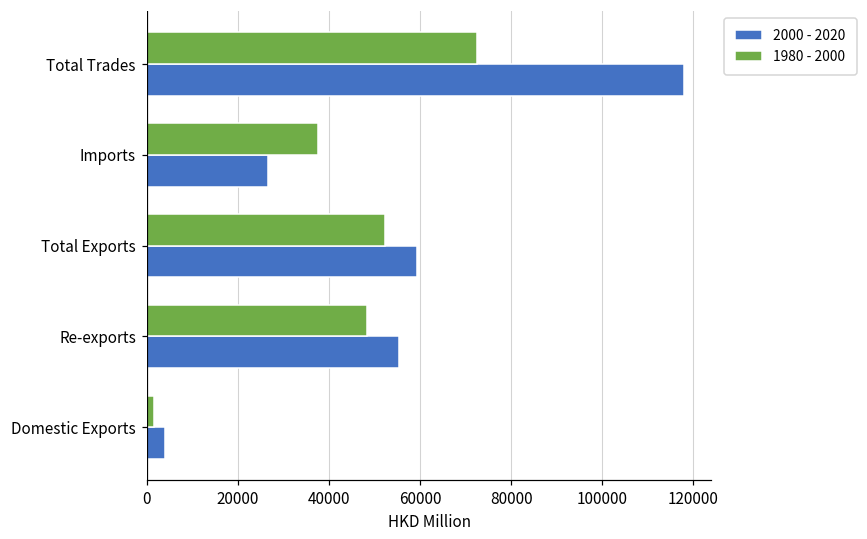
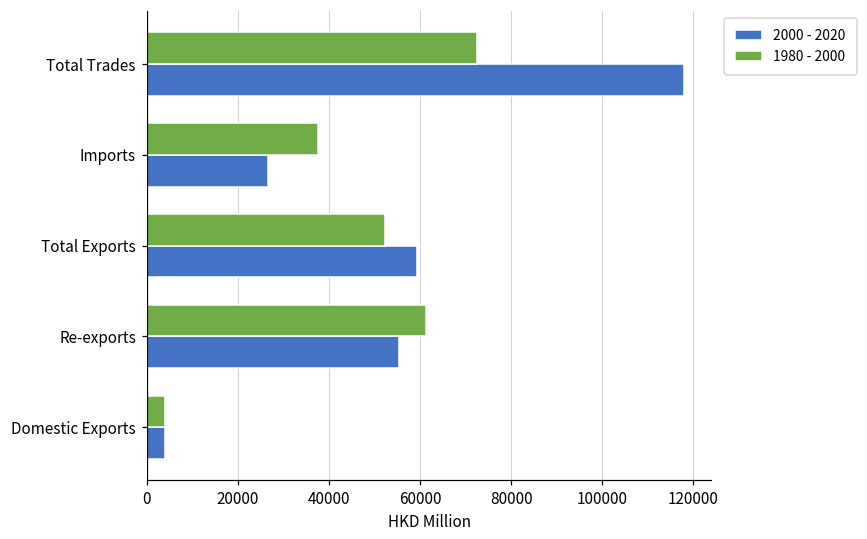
  {
    "2000 - 2020": {
      "Total Trades": 118000,
      "Imports": 27000,
      "Total Exports": 59000,
      "Re-exports": 55000,
      "Domestic Exports": 4000
    },
    "1980 - 2000": {
      "Total Trades": 73000,
      "Imports": 38000,
      "Total Exports": 52000,
-     "Re-exports": 48000,
-     "Domestic Exports": 2000
+     "Re-exports": 61000,
+     "Domestic Exports": 4000
    }
  }
